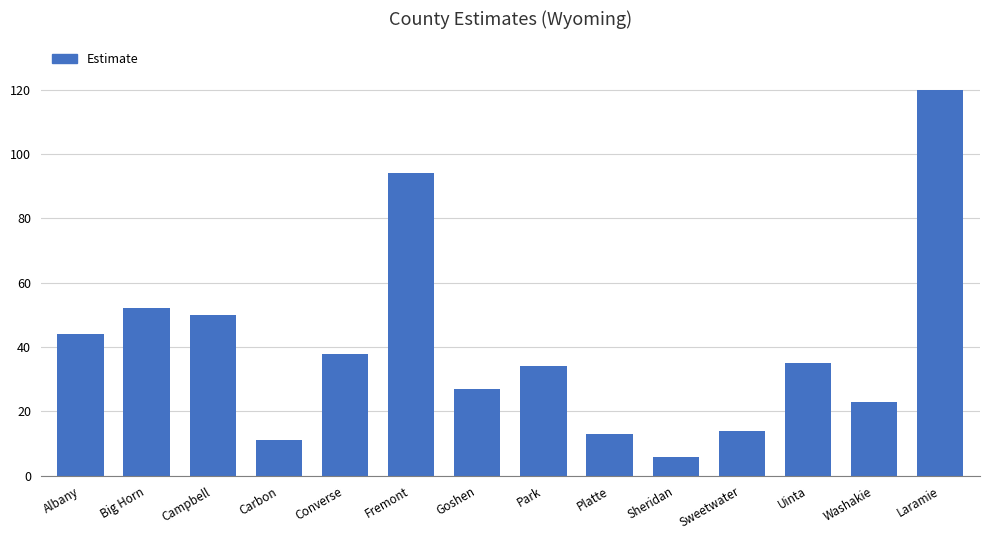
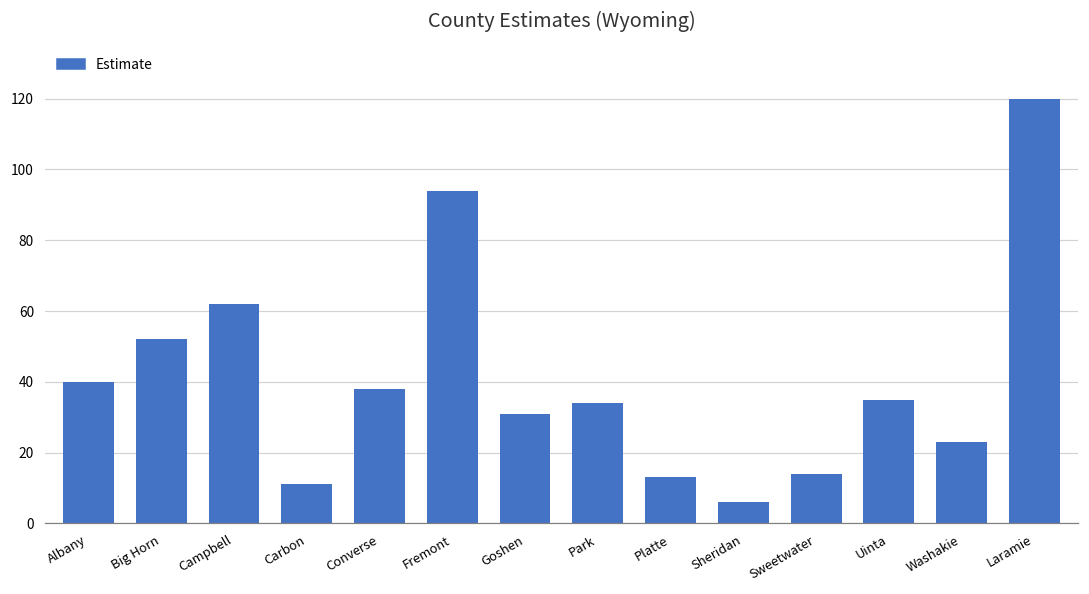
  {
-   "Albany": 44,
+   "Albany": 40,
    "Big Horn": 52,
-   "Campbell": 50,
+   "Campbell": 62,
    "Carbon": 11,
    "Converse": 38,
    "Fremont": 94,
-   "Goshen": 27,
+   "Goshen": 31,
    "Park": 34,
    "Platte": 13,
    "Sheridan": 6,
    "Sweetwater": 14,
    "Uinta": 35,
    "Washakie": 23,
    "Laramie": 120
  }
